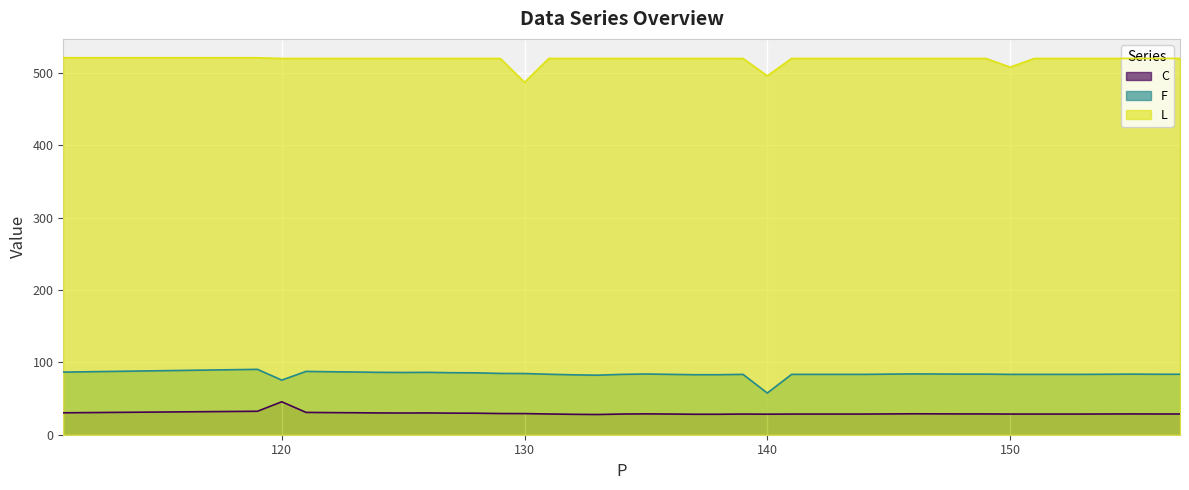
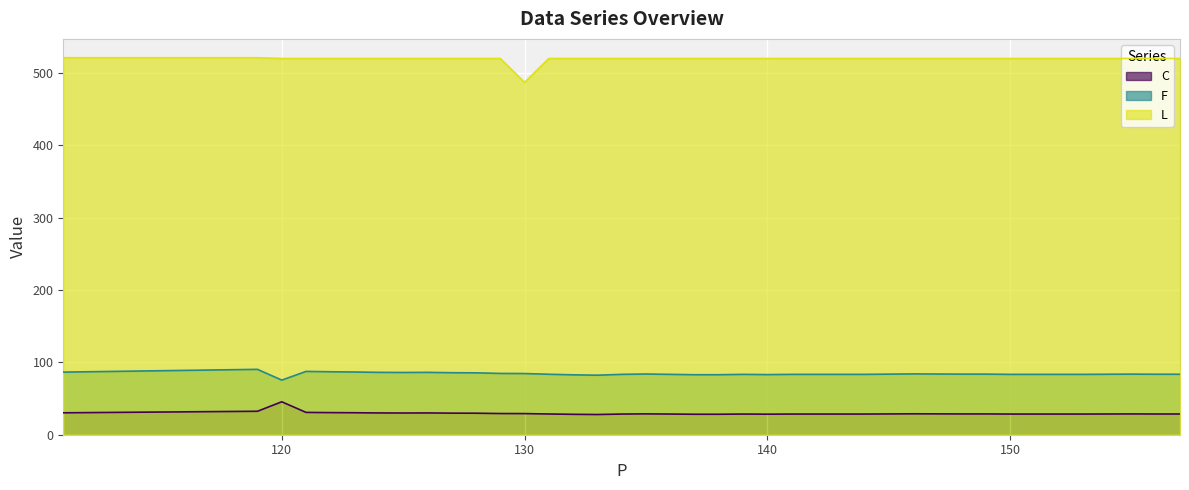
  {
    "C": {
      "120": 50,
      "130": 30,
      "140": 30,
      "150": 30
    },
    "F": {
      "120": 80,
      "130": 80,
-     "140": 60,
+     "140": 80,
      "150": 80
    },
    "L": {
      "120": 520,
      "130": 490,
-     "140": 500,
-     "150": 510
+     "140": 520,
+     "150": 520
    }
  }
